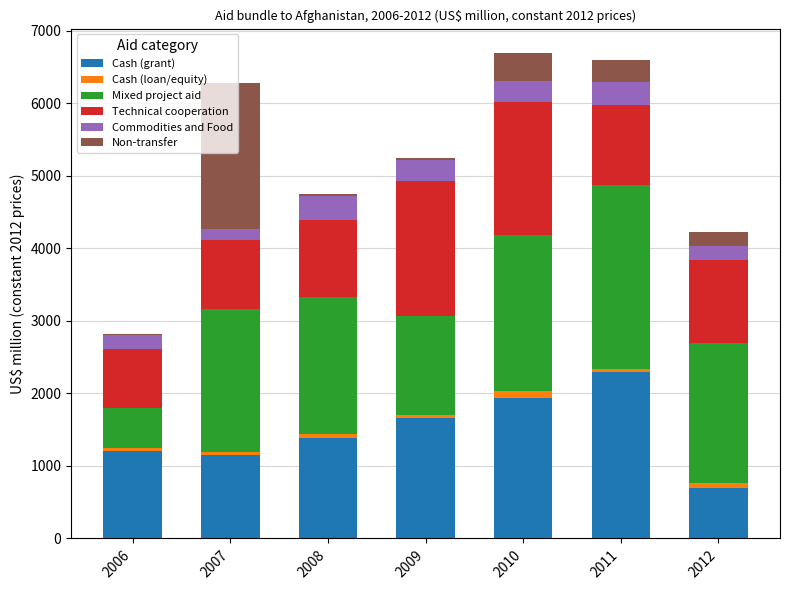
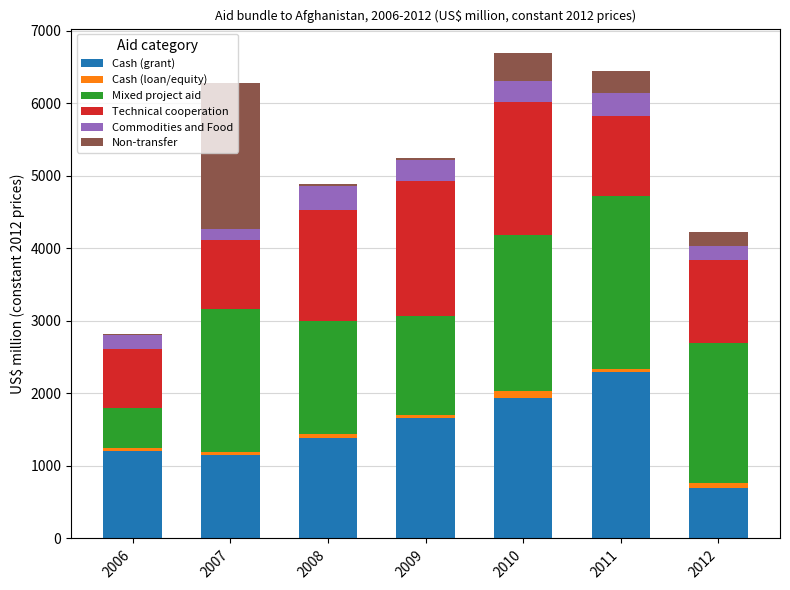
  {
    "Cash (grant)": {
      "2006": 1200,
      "2007": 1100,
      "2008": 1400,
      "2009": 1700,
      "2010": 1900,
      "2011": 2300,
      "2012": 700
    },
    "Cash (loan/equity)": {
      "2006": 100,
      "2007": 0,
      "2008": 0,
      "2010": 100,
      "2011": 100,
      "2012": 100
    },
    "Mixed project aid": {
      "2006": 500,
      "2007": 2000,
-     "2008": 1900,
+     "2008": 1600,
      "2009": 1400,
      "2010": 2100,
-     "2011": 2500,
+     "2011": 2400,
      "2012": 1900
    },
    "Technical cooperation": {
      "2006": 800,
      "2007": 900,
-     "2008": 1100,
+     "2008": 1500,
      "2009": 1900,
      "2010": 1800,
      "2011": 1100,
      "2012": 1100
    },
    "Commodities and Food": {
      "2006": 200,
      "2007": 200,
      "2008": 300,
      "2009": 300,
      "2010": 300,
      "2011": 300,
      "2012": 200
    },
    "Non-transfer": {
      "2010": 400,
      "2011": 300,
      "2012": 200
    }
  }
